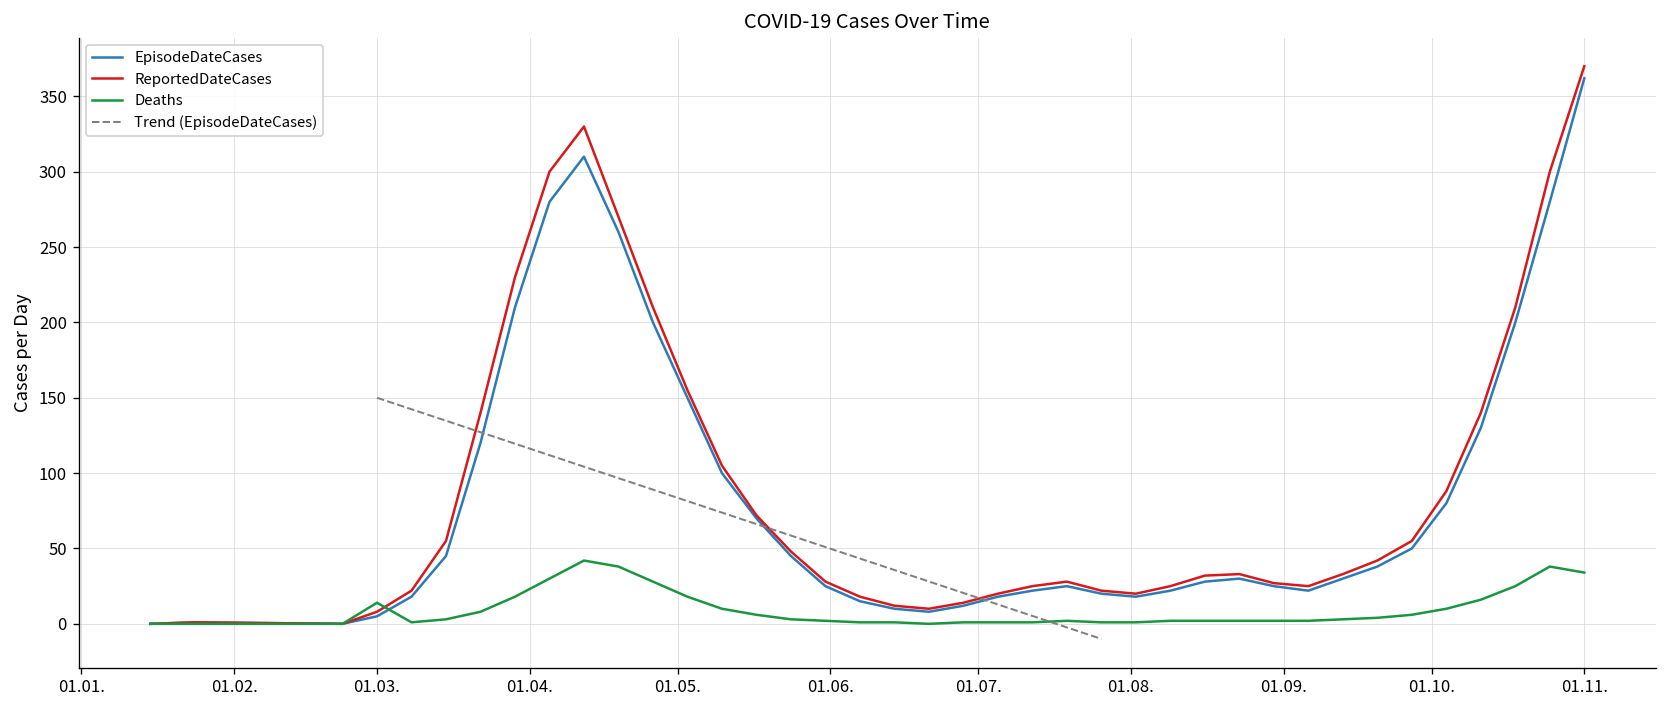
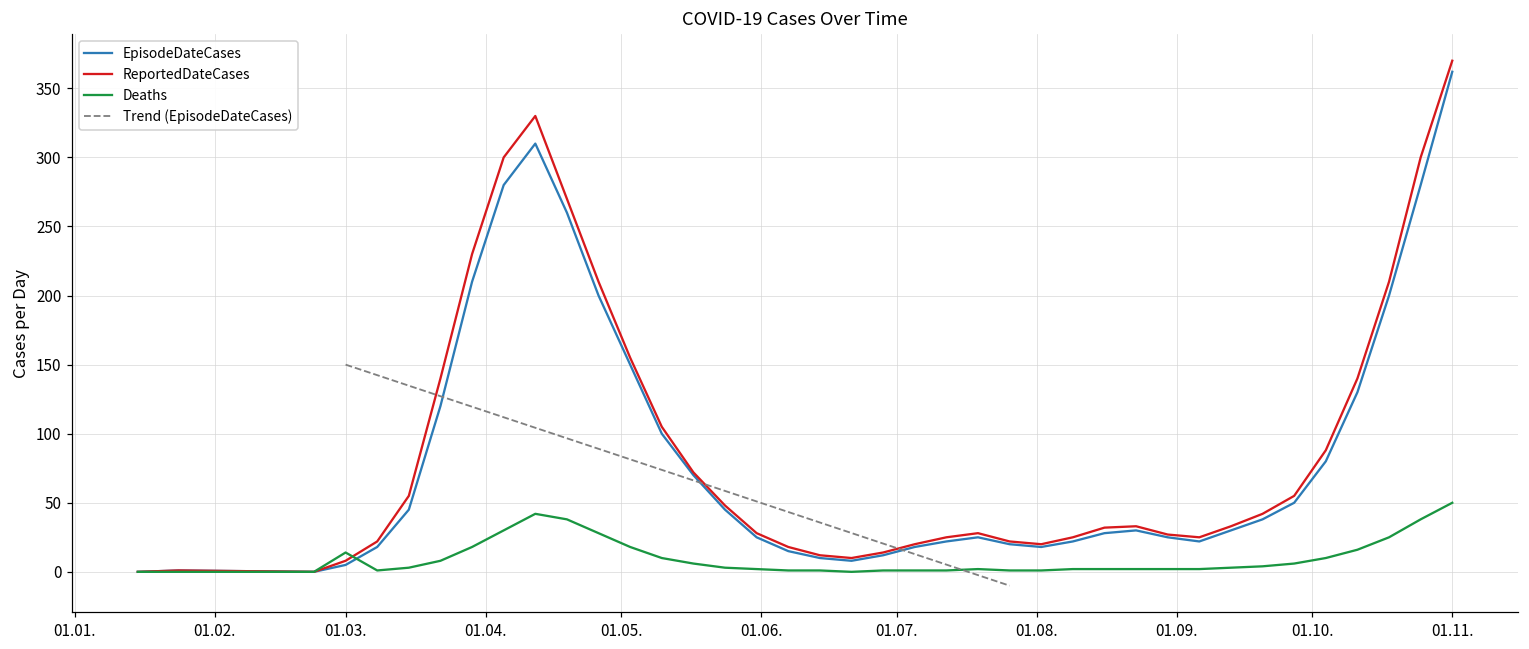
  {
    "EpisodeDateCases": {
      "01.03.": 5,
      "01.11.": 362
    },
    "ReportedDateCases": {
      "01.03.": 8,
      "01.11.": 370
    },
    "Deaths": {
      "01.03.": 14,
-     "01.11.": 34
+     "01.11.": 50
    },
    "Trend (EpisodeDateCases)": {
      "01.03.": 150
    }
  }
